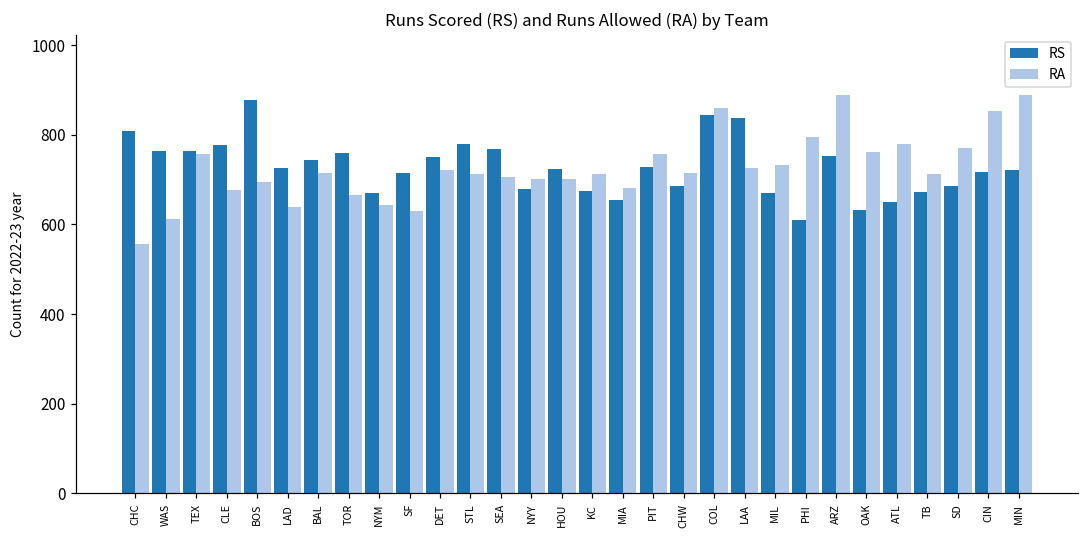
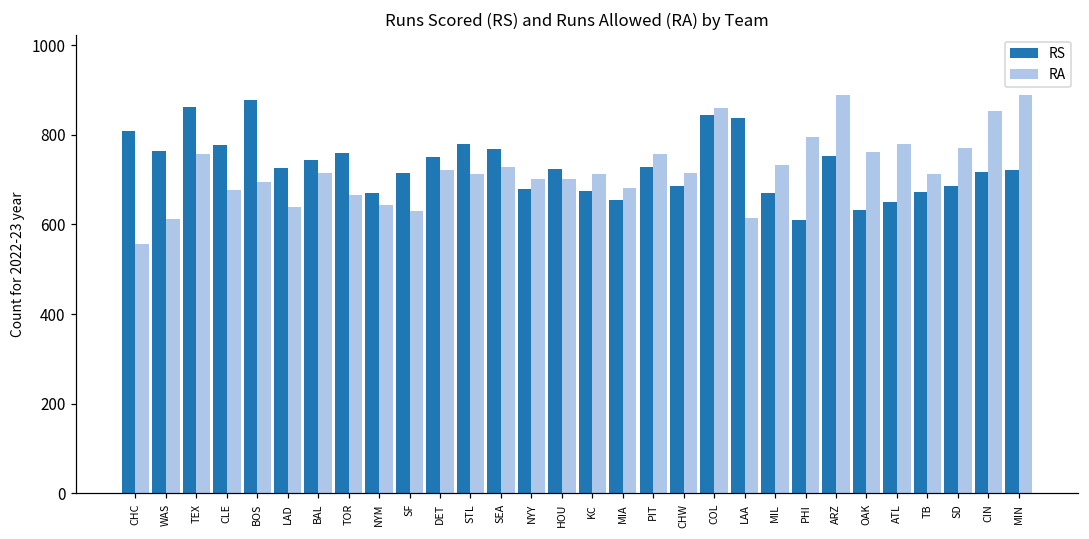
  {
    "RS": {
      "CHC": 810,
      "WAS": 760,
-     "TEX": 770,
+     "TEX": 860,
      "CLE": 780,
      "BOS": 880,
      "LAD": 730,
      "BAL": 740,
      "TOR": 760,
      "NYM": 670,
      "SF": 720,
      "DET": 750,
      "STL": 780,
      "SEA": 770,
      "NYY": 680,
      "HOU": 720,
      "KC": 680,
      "MIA": 660,
      "PIT": 730,
      "CHW": 690,
      "COL": 850,
      "LAA": 840,
      "MIL": 670,
      "PHI": 610,
      "ARZ": 750,
      "OAK": 630,
      "ATL": 650,
      "TB": 670,
      "SD": 690,
      "CIN": 720,
      "MIN": 720
    },
    "RA": {
      "CHC": 560,
      "WAS": 610,
      "TEX": 760,
      "CLE": 680,
      "BOS": 690,
      "LAD": 640,
      "BAL": 720,
      "TOR": 670,
      "NYM": 640,
      "SF": 630,
      "DET": 720,
      "STL": 710,
-     "SEA": 710,
+     "SEA": 730,
      "NYY": 700,
      "HOU": 700,
      "KC": 710,
      "MIA": 680,
      "PIT": 760,
      "CHW": 720,
      "COL": 860,
-     "LAA": 730,
+     "LAA": 610,
      "MIL": 730,
      "PHI": 800,
      "ARZ": 890,
      "OAK": 760,
      "ATL": 780,
      "TB": 710,
      "SD": 770,
      "CIN": 850,
      "MIN": 890
    }
  }
